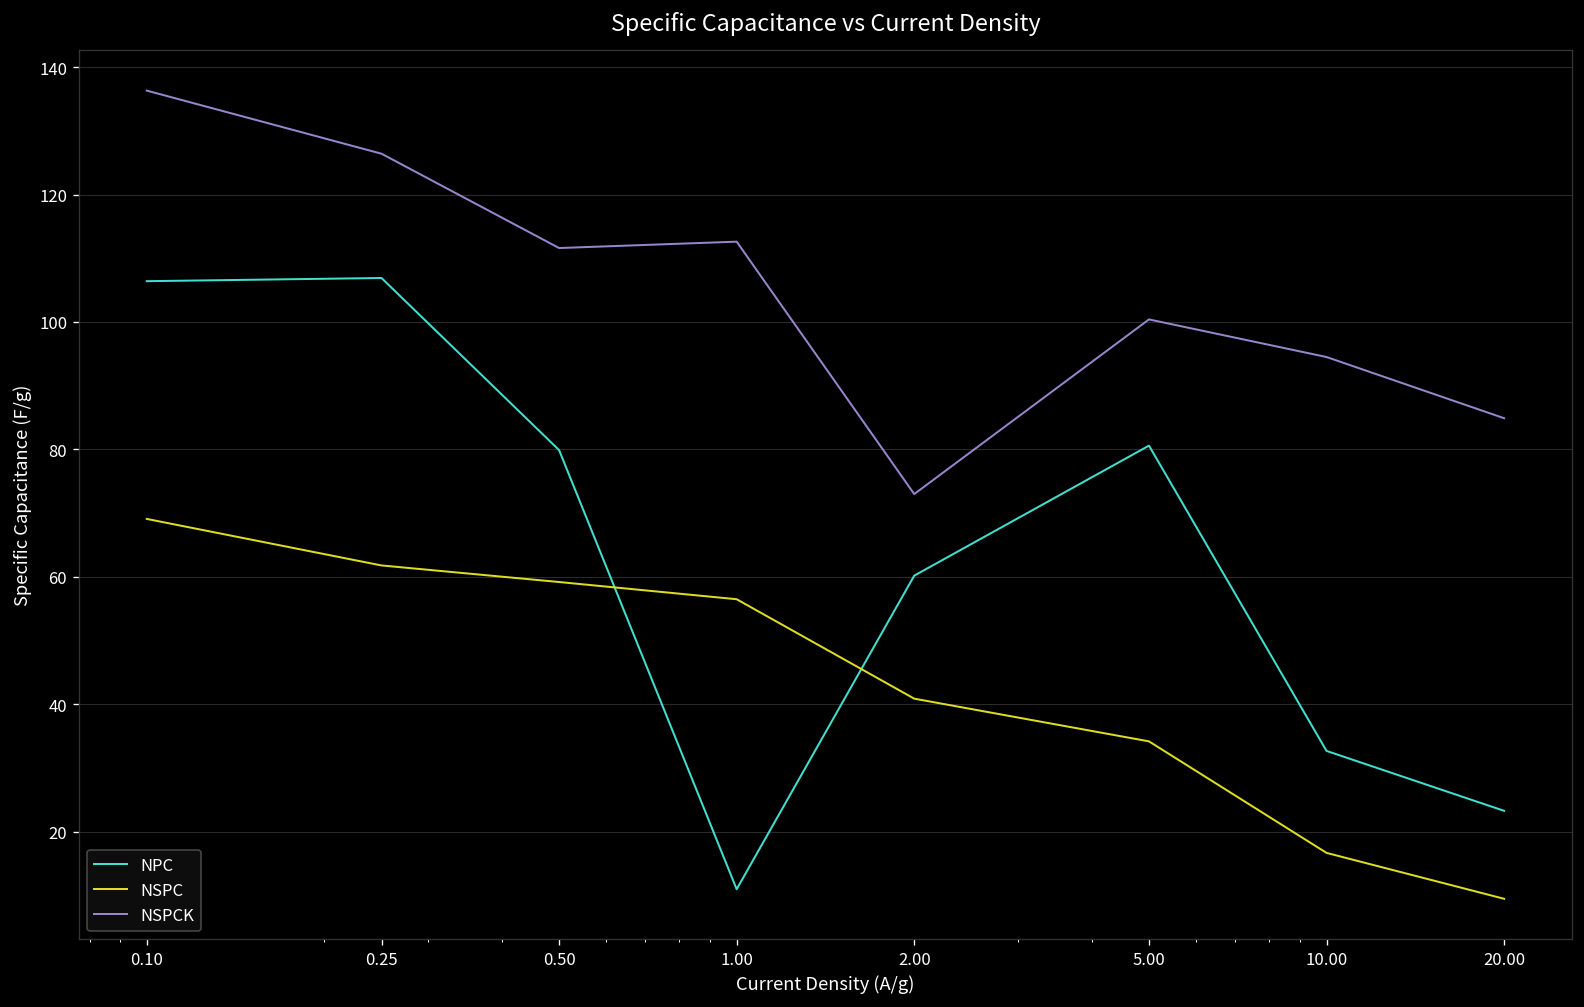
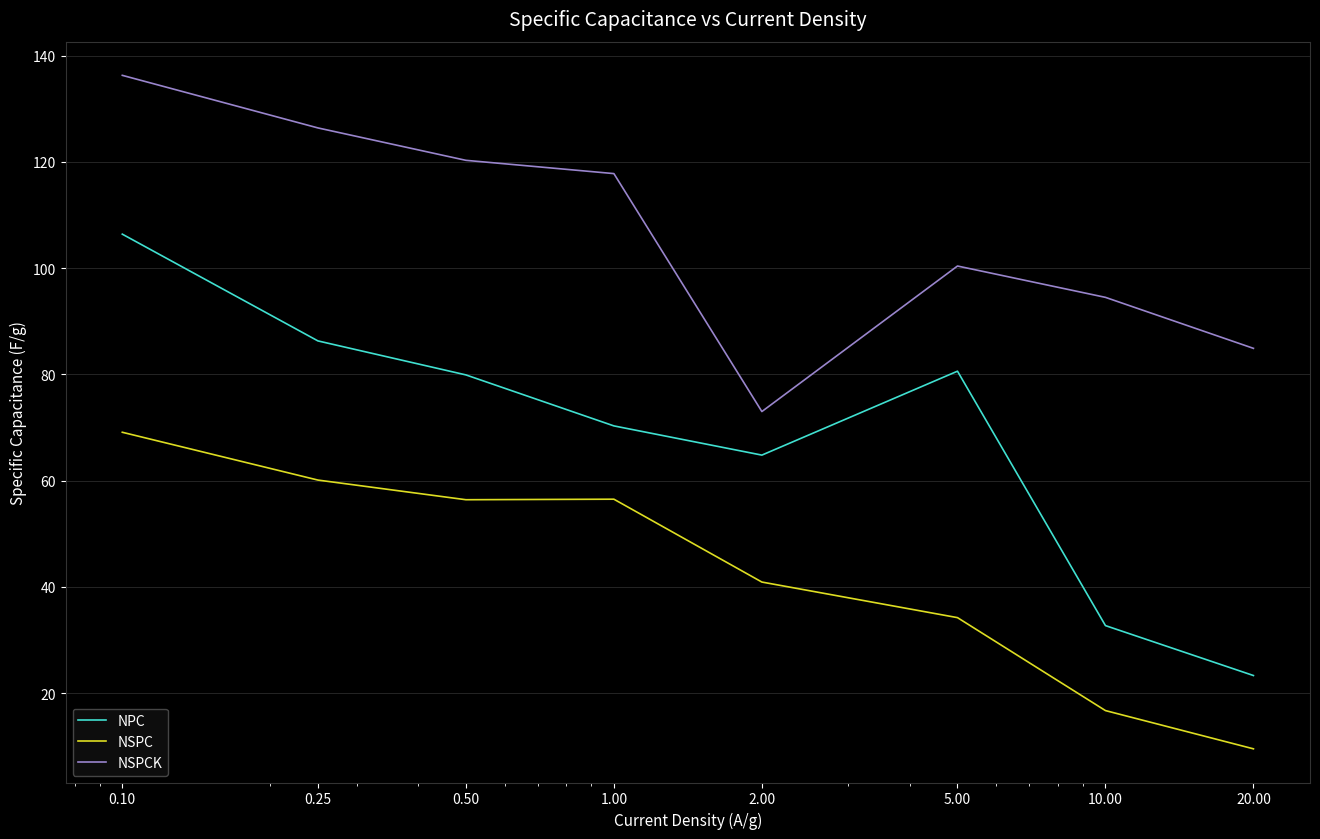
  {
    "NPC": {
      "0.10": 106,
-     "0.25": 107,
+     "0.25": 86,
      "0.50": 80,
-     "1.00": 11,
-     "2.00": 60,
+     "1.00": 70,
+     "2.00": 65,
      "5.00": 81,
      "10.00": 33,
      "20.00": 23
    },
    "NSPC": {
      "0.10": 69,
-     "0.25": 62,
-     "0.50": 59,
+     "0.25": 60,
+     "0.50": 56,
      "1.00": 57,
      "2.00": 41,
      "5.00": 34,
      "10.00": 17,
      "20.00": 10
    },
    "NSPCK": {
      "0.10": 136,
      "0.25": 126,
-     "0.50": 112,
-     "1.00": 113,
+     "0.50": 120,
+     "1.00": 118,
      "2.00": 73,
      "5.00": 100,
      "10.00": 95,
      "20.00": 85
    }
  }
